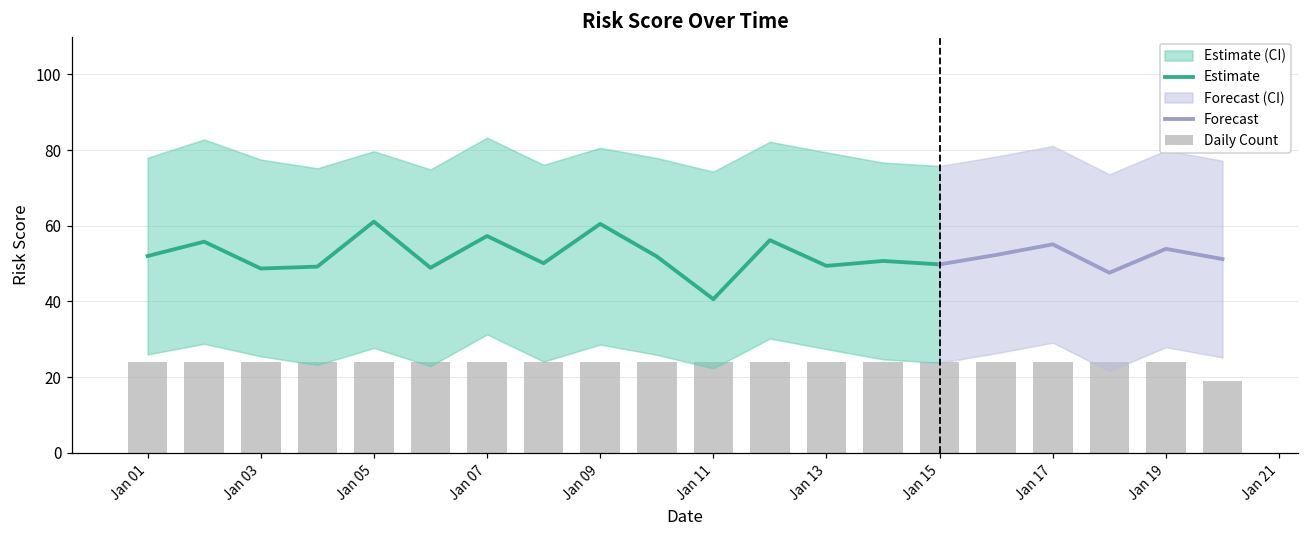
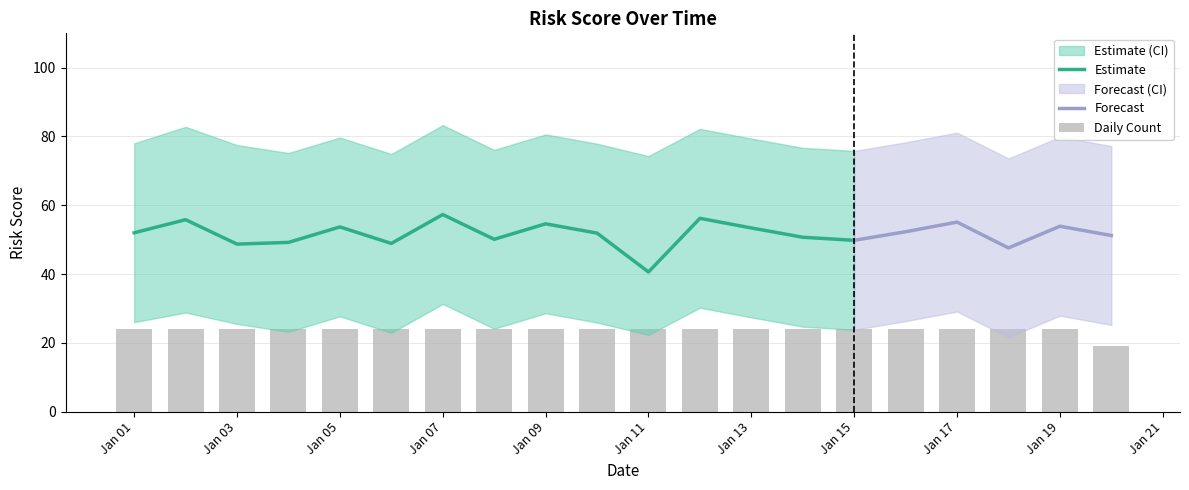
  {
    "Estimate": {
      "Jan 01": 52,
      "Jan 03": 49,
-     "Jan 05": 61,
+     "Jan 05": 54,
      "Jan 07": 57,
-     "Jan 09": 61,
+     "Jan 09": 55,
      "Jan 11": 41,
-     "Jan 13": 49
+     "Jan 13": 53
    }
  }
